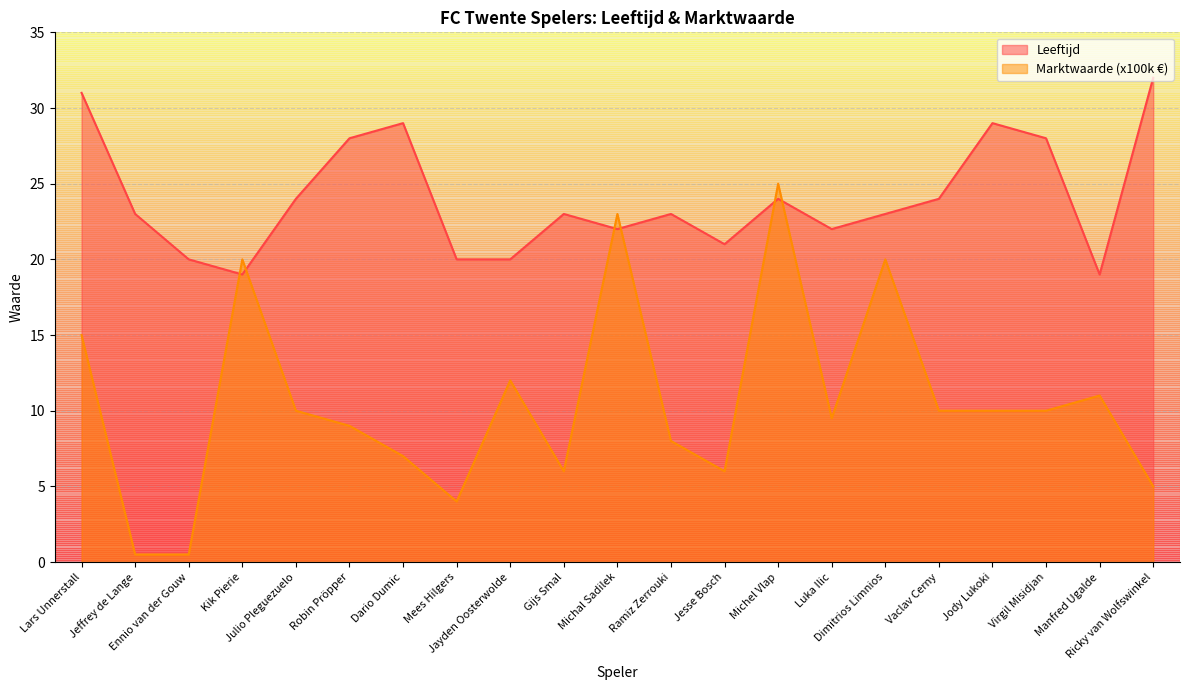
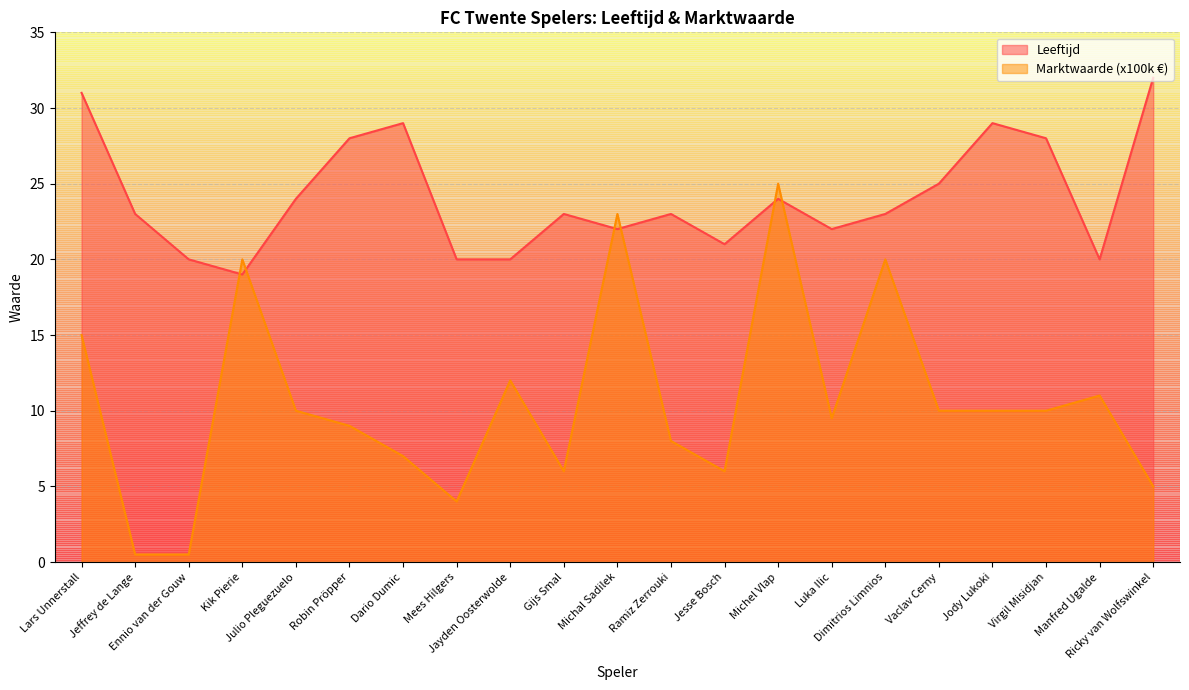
  {
    "Leeftijd": {
      "Lars Unnerstall": 31,
      "Jeffrey de Lange": 23,
      "Ennio van der Gouw": 20,
      "Kik Pierie": 19,
      "Julio Pleguezuelo": 24,
      "Robin Pröpper": 28,
      "Dario Dumic": 29,
      "Mees Hilgers": 20,
      "Jayden Oosterwolde": 20,
      "Gijs Smal": 23,
      "Michal Sadilek": 22,
      "Ramiz Zerrouki": 23,
      "Jesse Bosch": 21,
      "Michel Vlap": 24,
      "Luka Ilic": 22,
      "Dimitrios Limnios": 23,
-     "Vaclav Cerny": 24,
+     "Vaclav Cerny": 25,
      "Jody Lukoki": 29,
      "Virgil Misidjan": 28,
-     "Manfred Ugalde": 19
+     "Manfred Ugalde": 20
    },
    "Marktwaarde (x100k €)": {
      "Lars Unnerstall": 15,
      "Jeffrey de Lange": 0.5,
      "Ennio van der Gouw": 0.5,
      "Kik Pierie": 20,
      "Julio Pleguezuelo": 10,
      "Robin Pröpper": 9,
      "Dario Dumic": 7,
      "Mees Hilgers": 4,
      "Jayden Oosterwolde": 12,
      "Gijs Smal": 6,
      "Michal Sadilek": 23,
      "Ramiz Zerrouki": 8,
      "Jesse Bosch": 6,
      "Michel Vlap": 25,
      "Luka Ilic": 9.5,
      "Dimitrios Limnios": 20,
      "Vaclav Cerny": 10,
      "Jody Lukoki": 10,
      "Virgil Misidjan": 10,
      "Manfred Ugalde": 11,
      "Ricky van Wolfswinkel": 5
    }
  }
